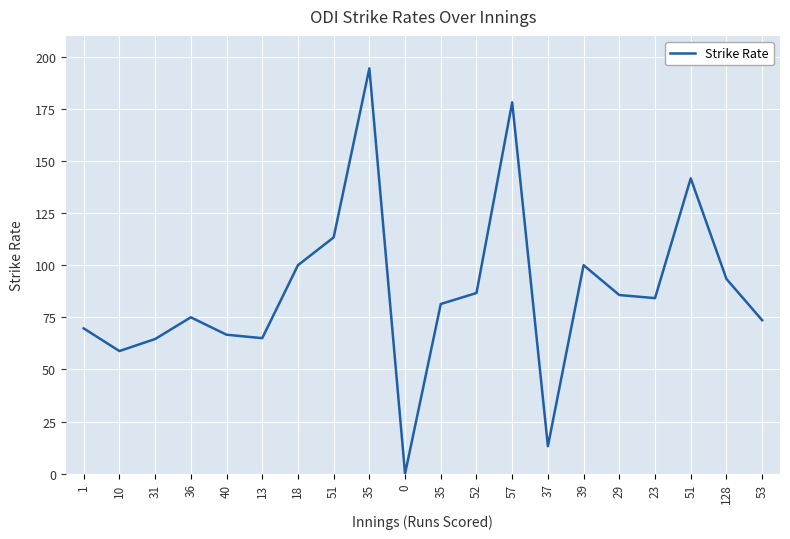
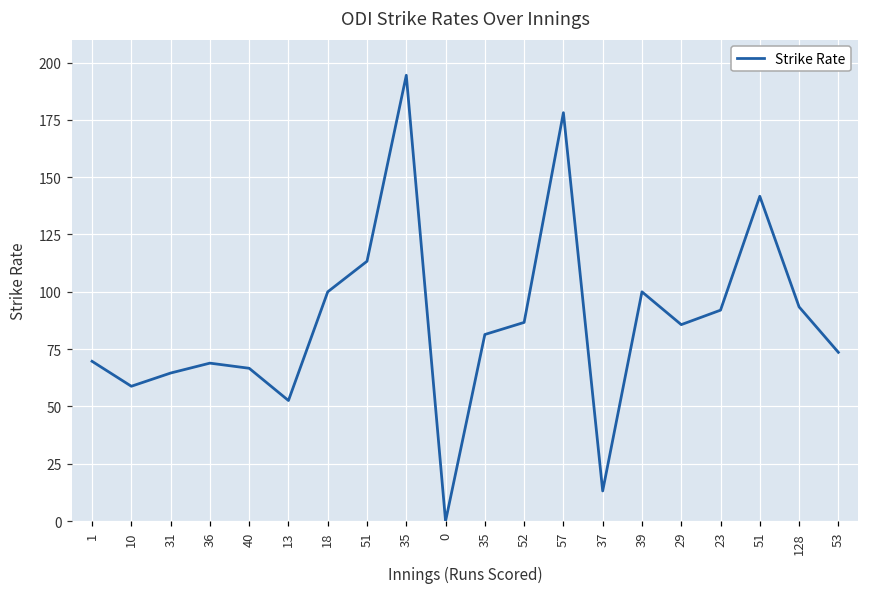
  {
    "1": 70,
    "10": 59,
    "31": 65,
-   "36": 75,
+   "36": 69,
    "40": 67,
-   "13": 65,
+   "13": 53,
    "18": 100,
    "0": 0,
    "52": 87,
    "57": 178,
    "37": 13,
    "39": 100,
    "29": 86,
-   "23": 84,
+   "23": 92,
    "128": 93,
    "53": 74
  }
